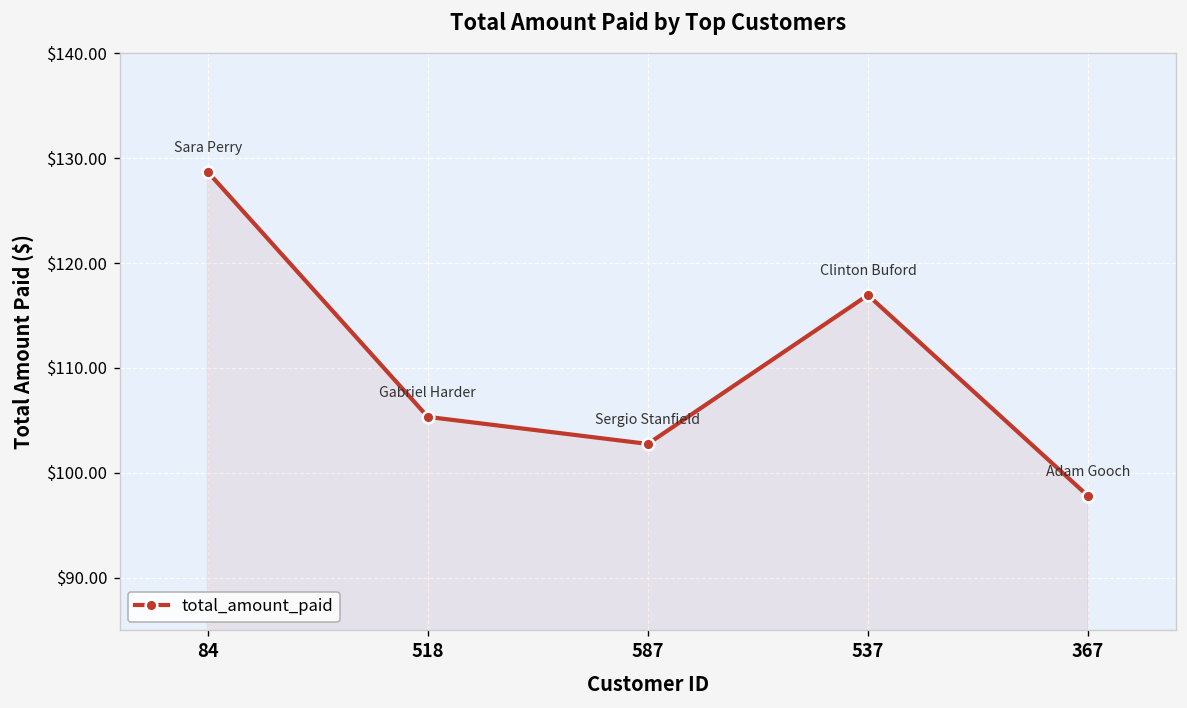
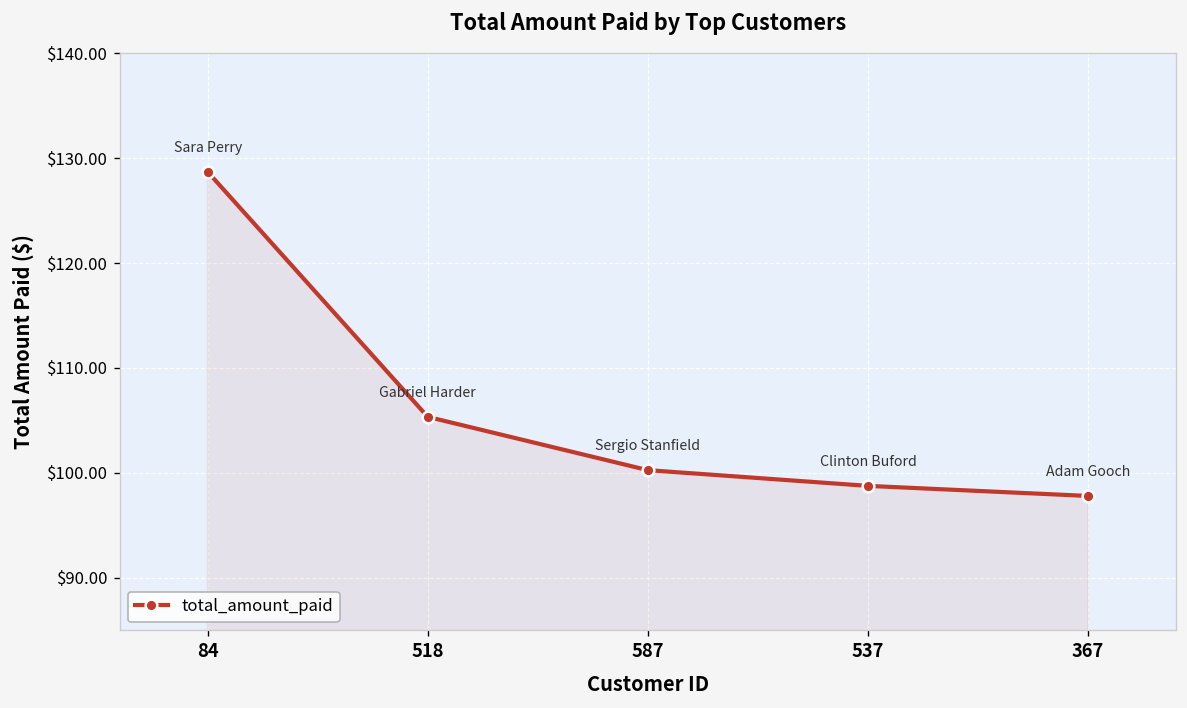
  {
    "84": "$129",
    "518": "$105",
-   "587": "$103",
-   "537": "$117",
+   "587": "$100",
+   "537": "$99",
    "367": "$98"
  }
